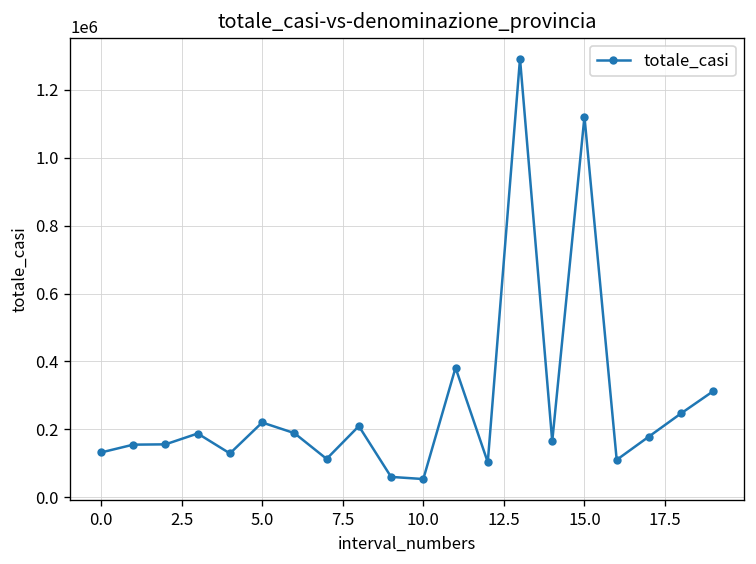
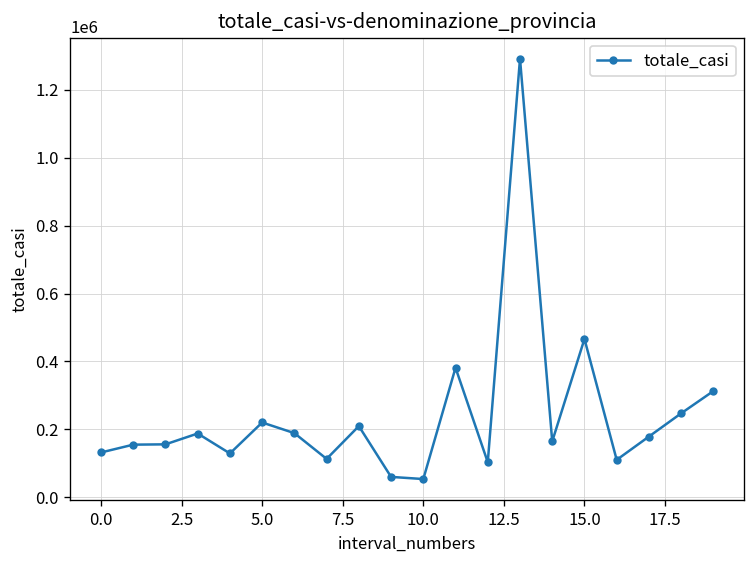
  {
    "0.0": 130000,
    "5.0": 220000,
    "10.0": 50000,
-   "15.0": 1120000
+   "15.0": 470000
  }
